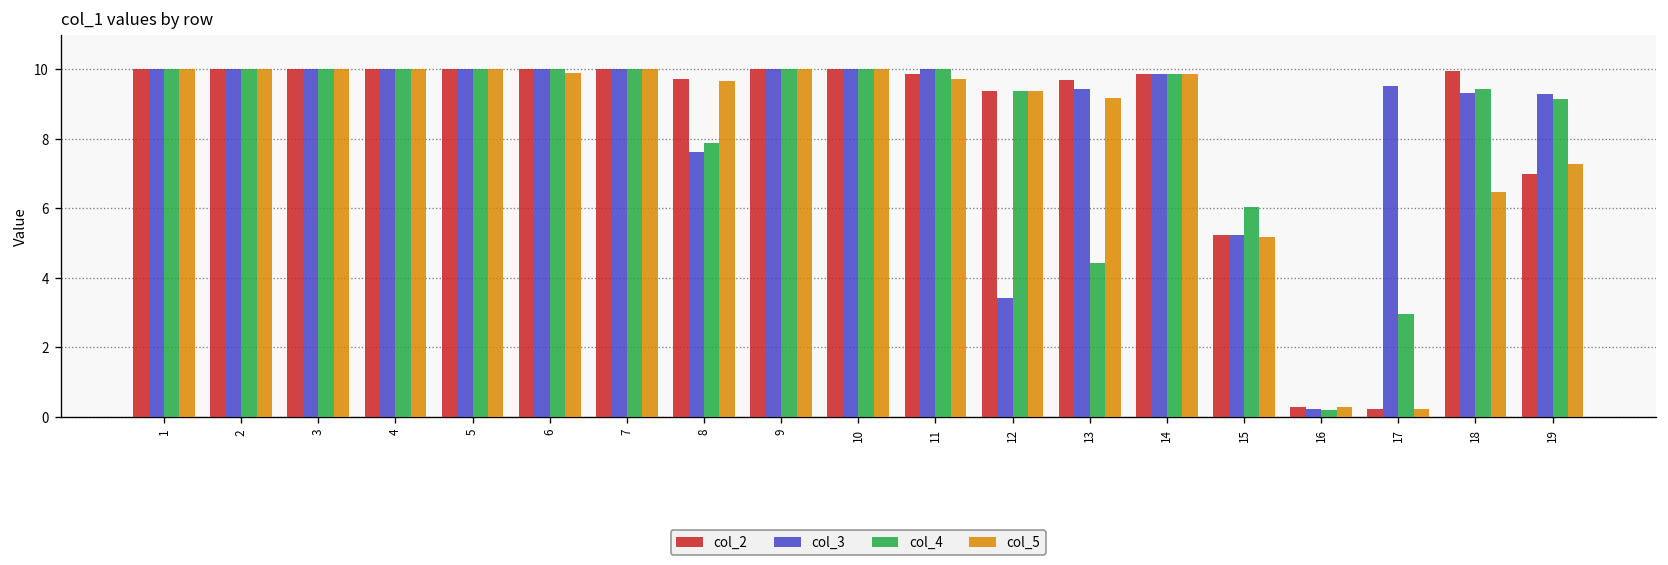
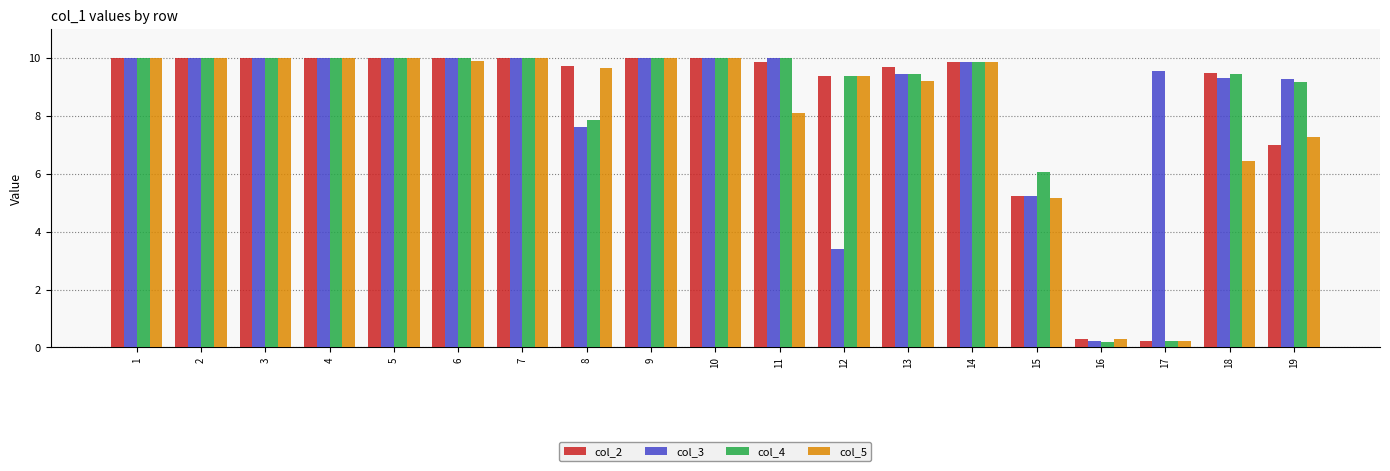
  {
    "col_2": {
      "1": 10.0,
      "2": 10.0,
      "3": 10.0,
      "4": 10.0,
      "5": 10.0,
      "6": 10.0,
      "7": 10.0,
      "8": 9.7,
      "9": 10.0,
      "10": 10.0,
      "11": 9.9,
      "12": 9.4,
      "13": 9.7,
      "14": 9.9,
      "15": 5.2,
      "16": 0.3,
      "17": 0.2,
-     "18": 9.9,
+     "18": 9.5,
      "19": 7.0
    },
    "col_3": {
      "1": 10.0,
      "2": 10.0,
      "3": 10.0,
      "4": 10.0,
      "5": 10.0,
      "6": 10.0,
      "7": 10.0,
      "8": 7.6,
      "9": 10.0,
      "10": 10.0,
      "11": 10.0,
      "12": 3.4,
      "13": 9.4,
      "14": 9.9,
      "15": 5.2,
      "16": 0.2,
      "17": 9.5,
      "18": 9.3,
      "19": 9.3
    },
    "col_4": {
      "1": 10.0,
      "2": 10.0,
      "3": 10.0,
      "4": 10.0,
      "5": 10.0,
      "6": 10.0,
      "7": 10.0,
      "8": 7.9,
      "9": 10.0,
      "10": 10.0,
      "11": 10.0,
      "12": 9.4,
-     "13": 4.4,
+     "13": 9.4,
      "14": 9.9,
      "15": 6.0,
      "16": 0.2,
-     "17": 3.0,
+     "17": 0.2,
      "18": 9.4,
      "19": 9.2
    },
    "col_5": {
      "1": 10.0,
      "2": 10.0,
      "3": 10.0,
      "4": 10.0,
      "5": 10.0,
      "6": 9.9,
      "7": 10.0,
      "8": 9.7,
      "9": 10.0,
      "10": 10.0,
-     "11": 9.7,
+     "11": 8.1,
      "12": 9.4,
      "13": 9.2,
      "14": 9.9,
      "15": 5.2,
      "16": 0.3,
      "17": 0.2,
      "18": 6.5,
      "19": 7.3
    }
  }
